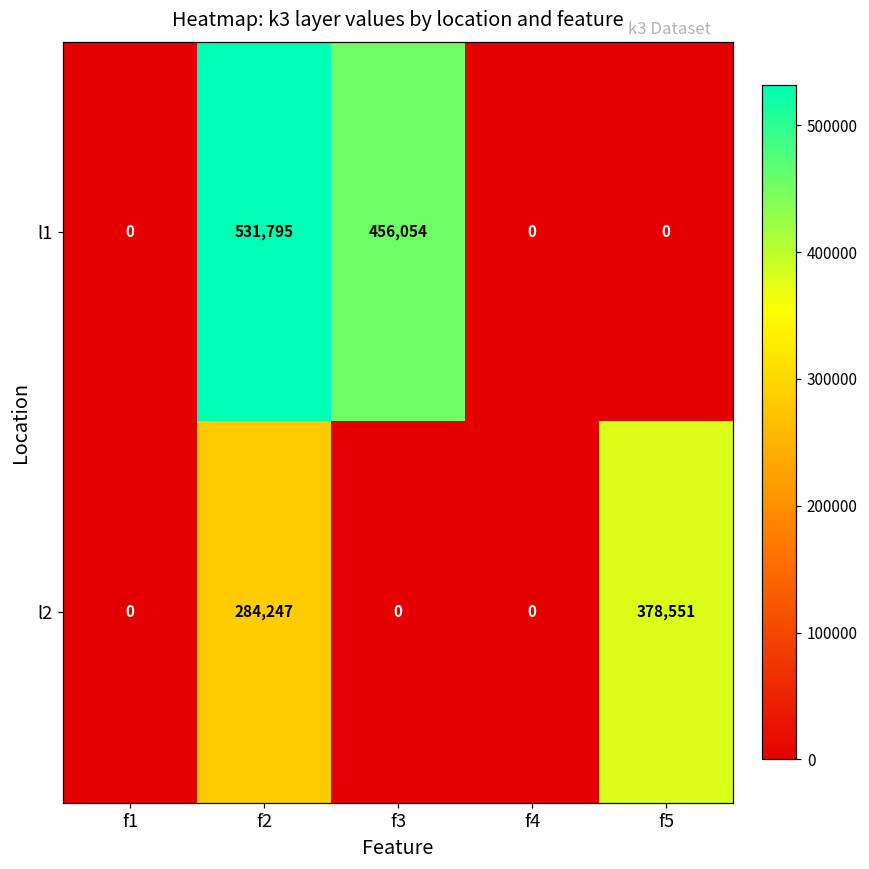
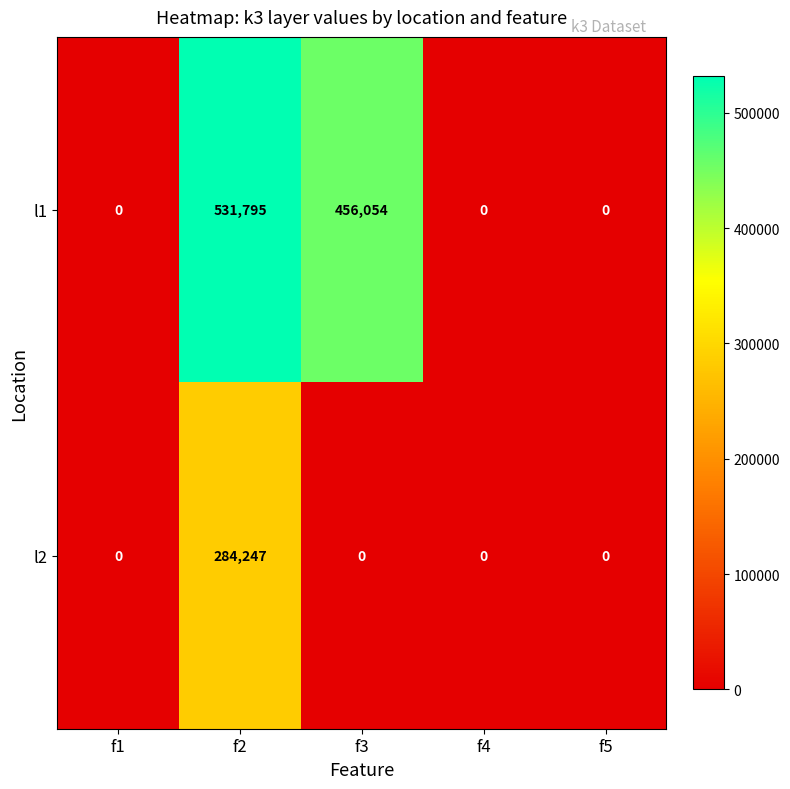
  {
    "l1": {
      "f1": "0",
      "f2": "531,795",
      "f3": "456,054",
      "f4": "0",
      "f5": "0"
    },
    "l2": {
      "f1": "0",
      "f2": "284,247",
      "f3": "0",
      "f4": "0",
-     "f5": "378,551"
+     "f5": "0"
    }
  }
